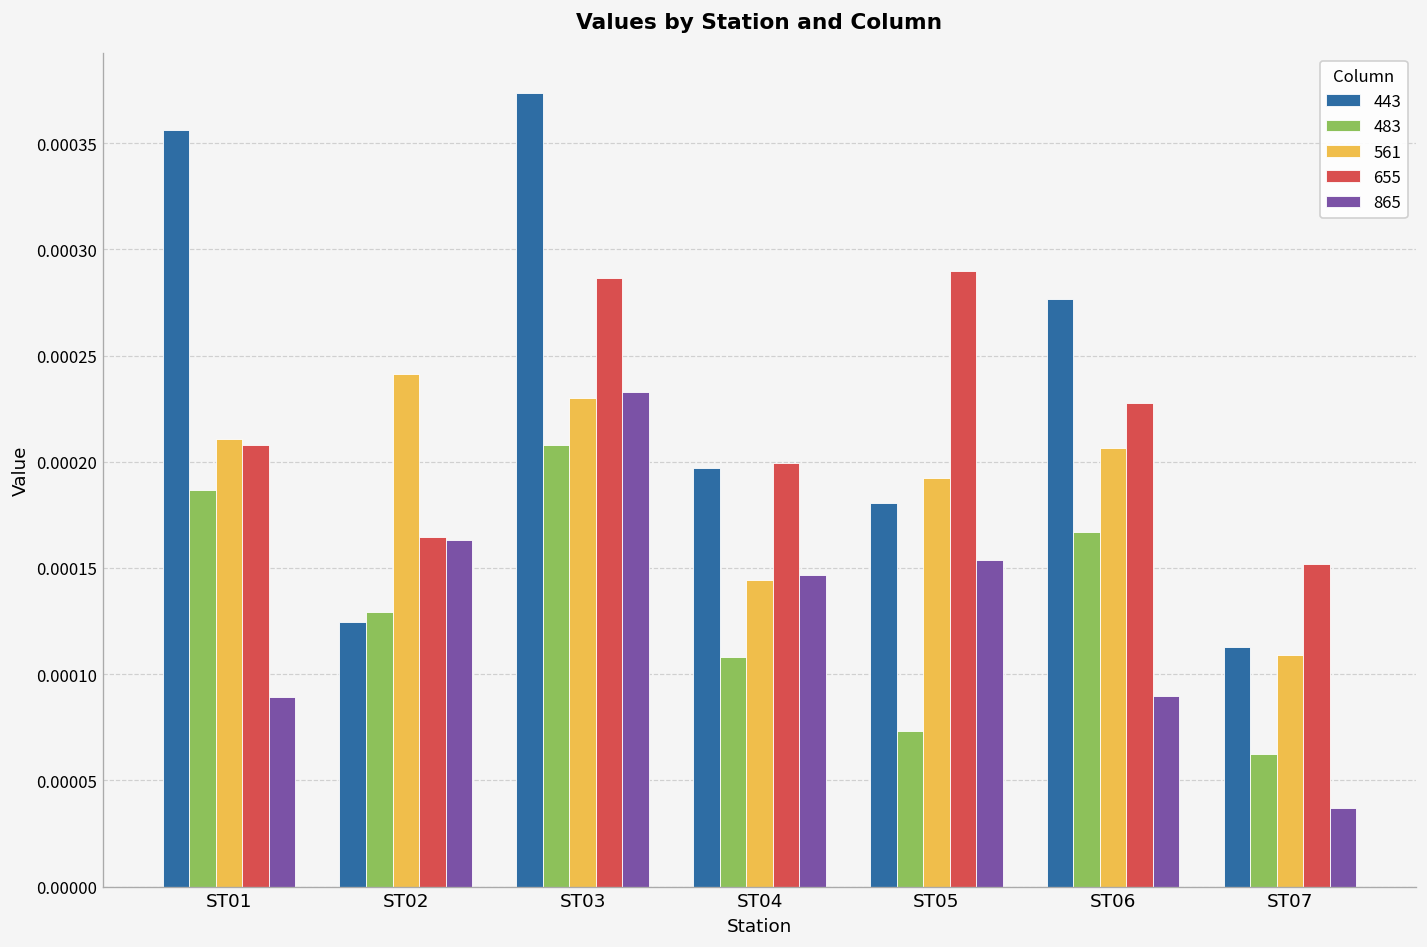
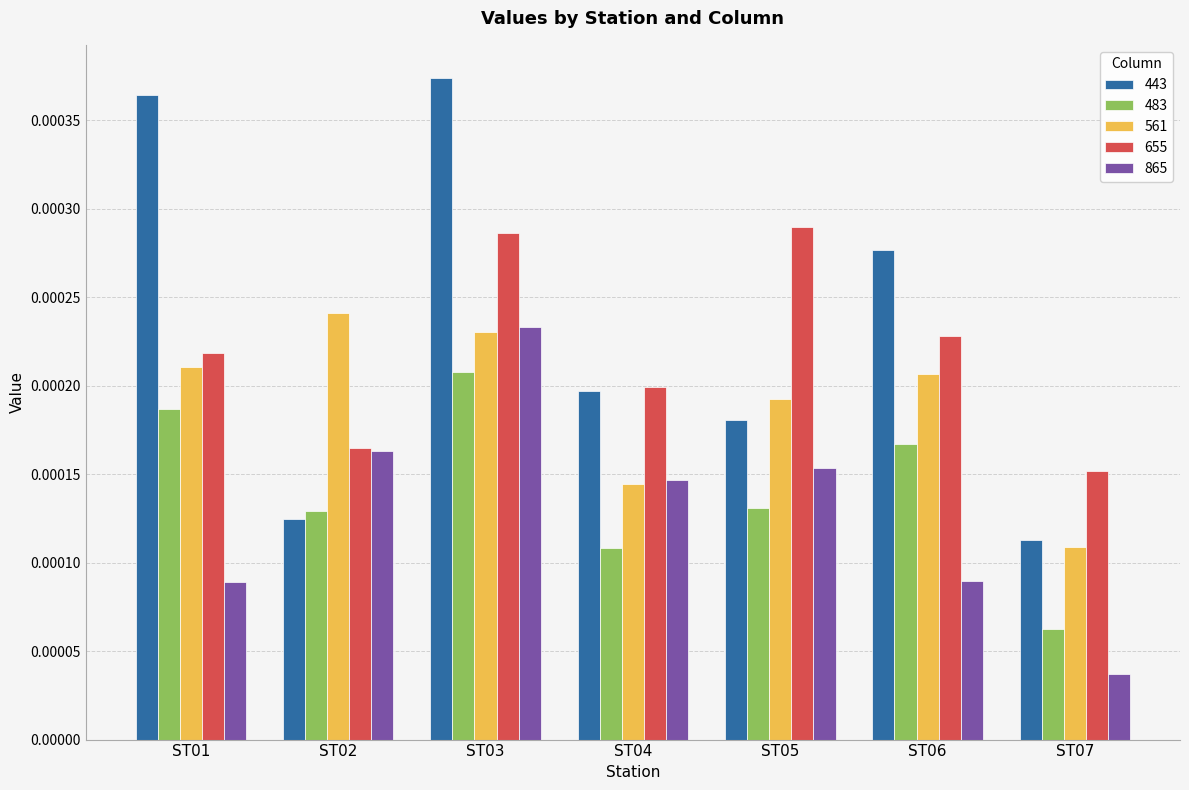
  {
    "443": {
-     "ST01": 0.000356,
+     "ST01": 0.000364,
      "ST02": 0.000124,
      "ST03": 0.000374,
      "ST04": 0.000197,
      "ST05": 0.000180,
      "ST06": 0.000277,
      "ST07": 0.000113
    },
    "483": {
      "ST01": 0.000187,
      "ST02": 0.000129,
      "ST03": 0.000208,
      "ST04": 0.000108,
-     "ST05": 0.000073,
+     "ST05": 0.000131,
      "ST06": 0.000167,
      "ST07": 0.000062
    },
    "561": {
      "ST01": 0.000211,
      "ST02": 0.000241,
      "ST03": 0.000230,
      "ST04": 0.000144,
      "ST05": 0.000192,
      "ST06": 0.000206,
      "ST07": 0.000109
    },
    "655": {
-     "ST01": 0.000208,
+     "ST01": 0.000218,
      "ST02": 0.000165,
      "ST03": 0.000286,
      "ST04": 0.000199,
      "ST05": 0.000290,
      "ST06": 0.000228,
      "ST07": 0.000152
    },
    "865": {
      "ST01": 0.000089,
      "ST02": 0.000163,
      "ST03": 0.000233,
      "ST04": 0.000147,
      "ST05": 0.000154,
      "ST06": 0.000090,
      "ST07": 0.000037
    }
  }
